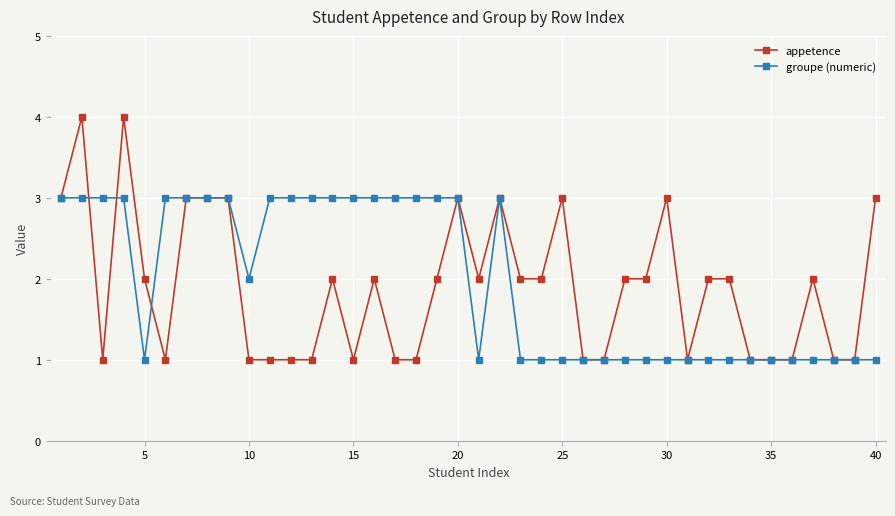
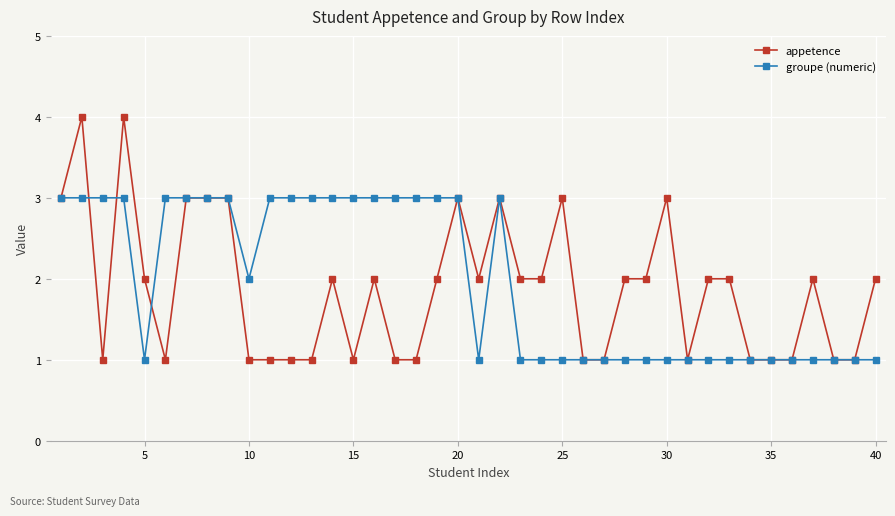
  {
    "appetence": {
      "5": 2,
      "10": 1,
      "15": 1,
      "25": 3,
      "30": 3,
-     "40": 3
+     "40": 2
    },
    "groupe (numeric)": {
      "5": 1,
      "10": 2,
      "15": 3,
      "25": 1,
      "30": 1,
      "40": 1
    }
  }
